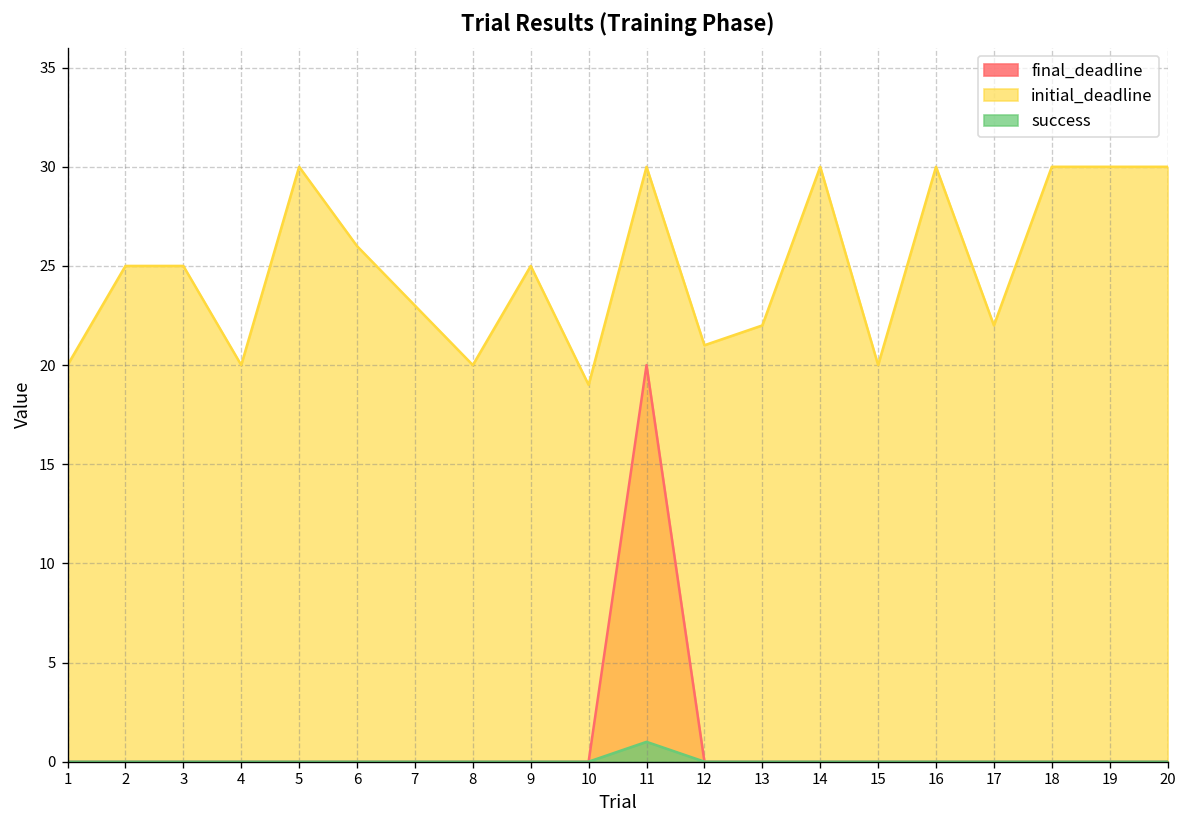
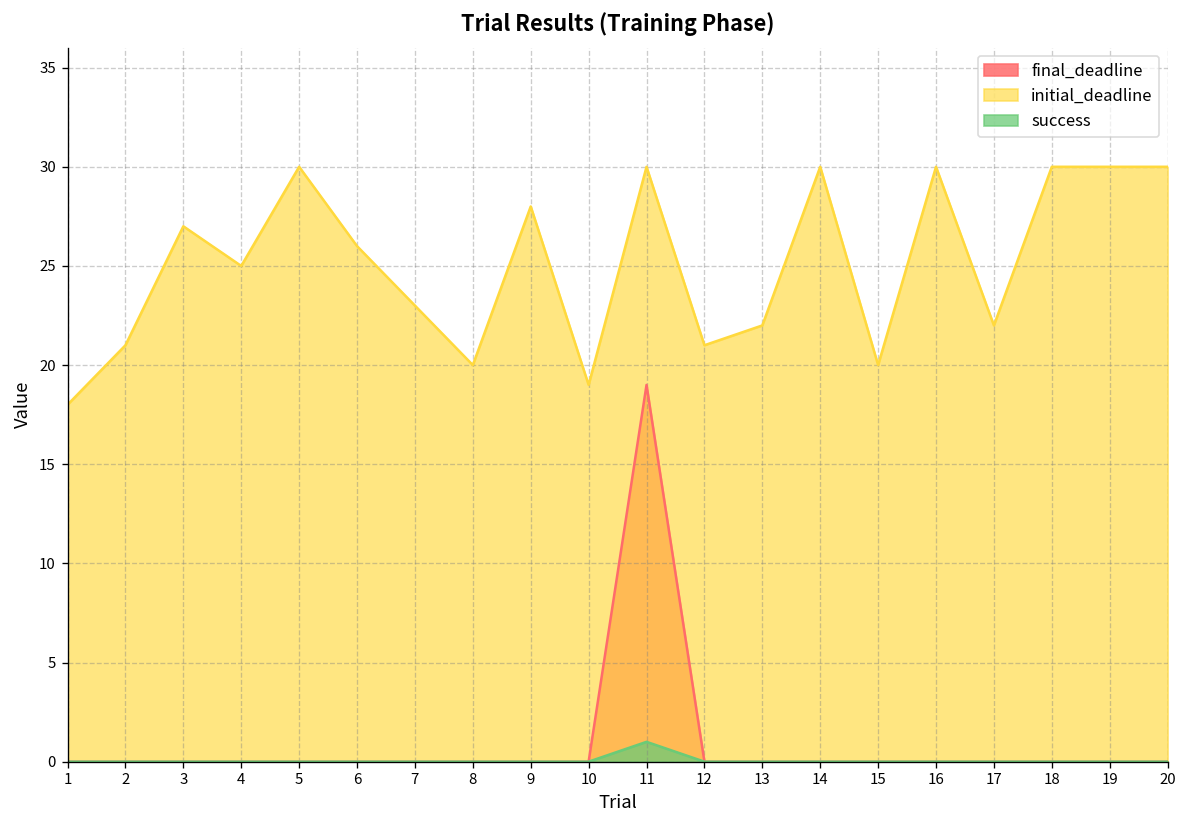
  {
    "final_deadline": {
-     "11": 20
+     "11": 19
    },
    "initial_deadline": {
-     "1": 20,
-     "2": 25,
-     "3": 25,
-     "4": 20,
+     "1": 18,
+     "2": 21,
+     "3": 27,
+     "4": 25,
      "5": 30,
      "6": 26,
      "7": 23,
      "8": 20,
-     "9": 25,
+     "9": 28,
      "10": 19,
      "11": 30,
      "12": 21,
      "13": 22,
      "14": 30,
      "15": 20,
      "16": 30,
      "17": 22,
      "18": 30,
      "19": 30,
      "20": 30
    },
    "success": {
      "11": 1
    }
  }
